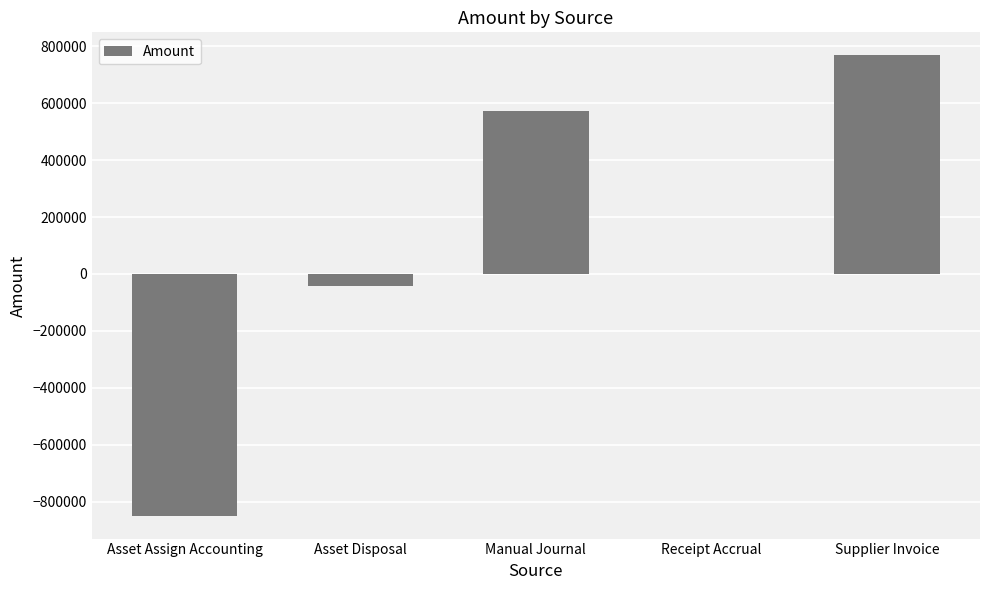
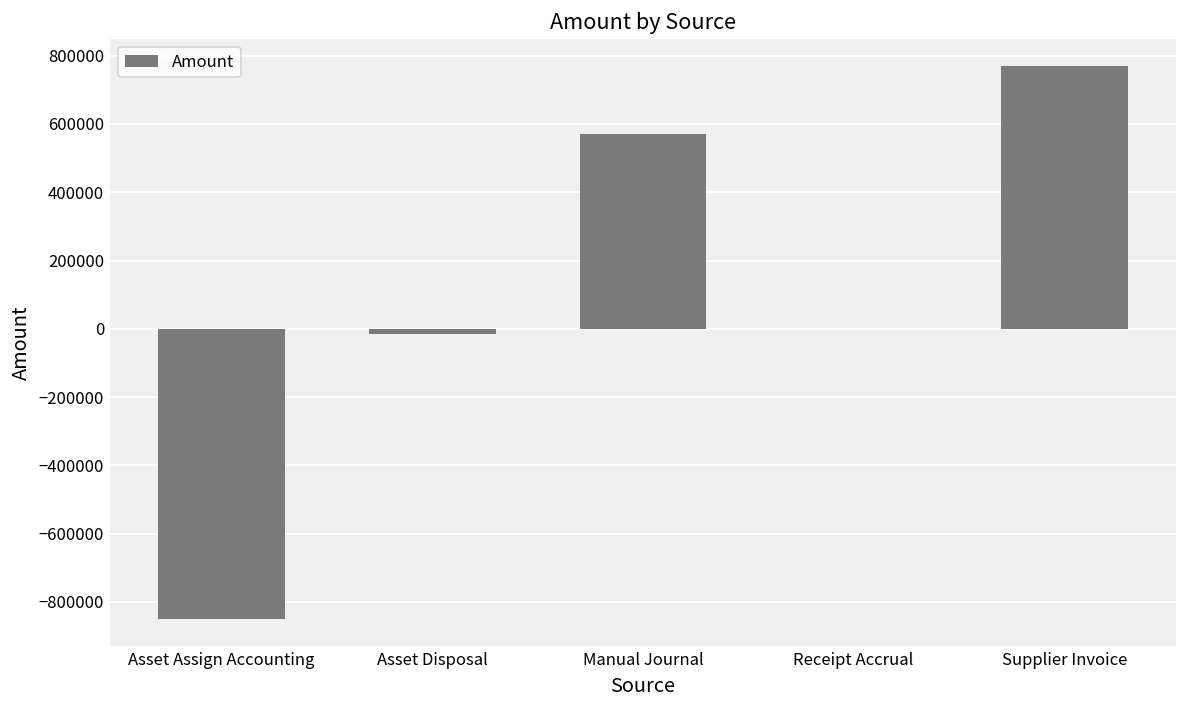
  {
    "Asset Assign Accounting": -850000,
-   "Asset Disposal": -40000,
+   "Asset Disposal": -10000,
    "Manual Journal": 570000,
    "Receipt Accrual": 0,
    "Supplier Invoice": 770000
  }
